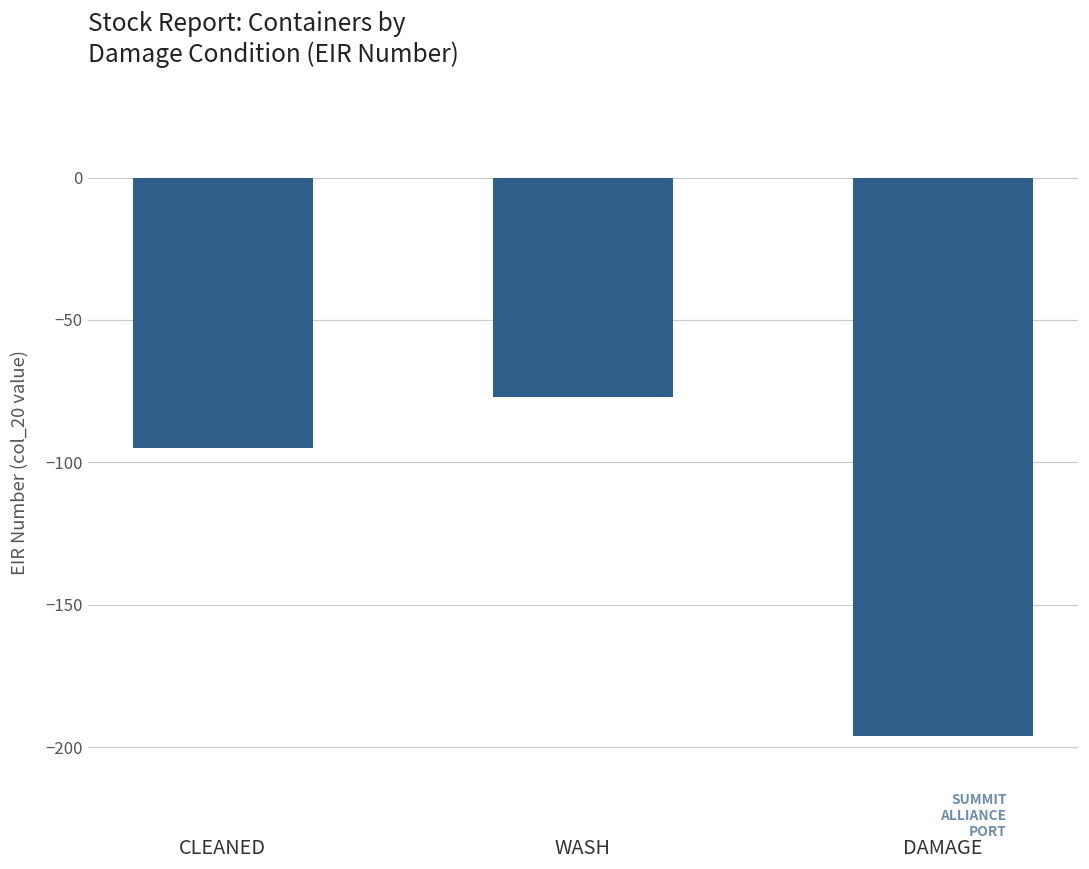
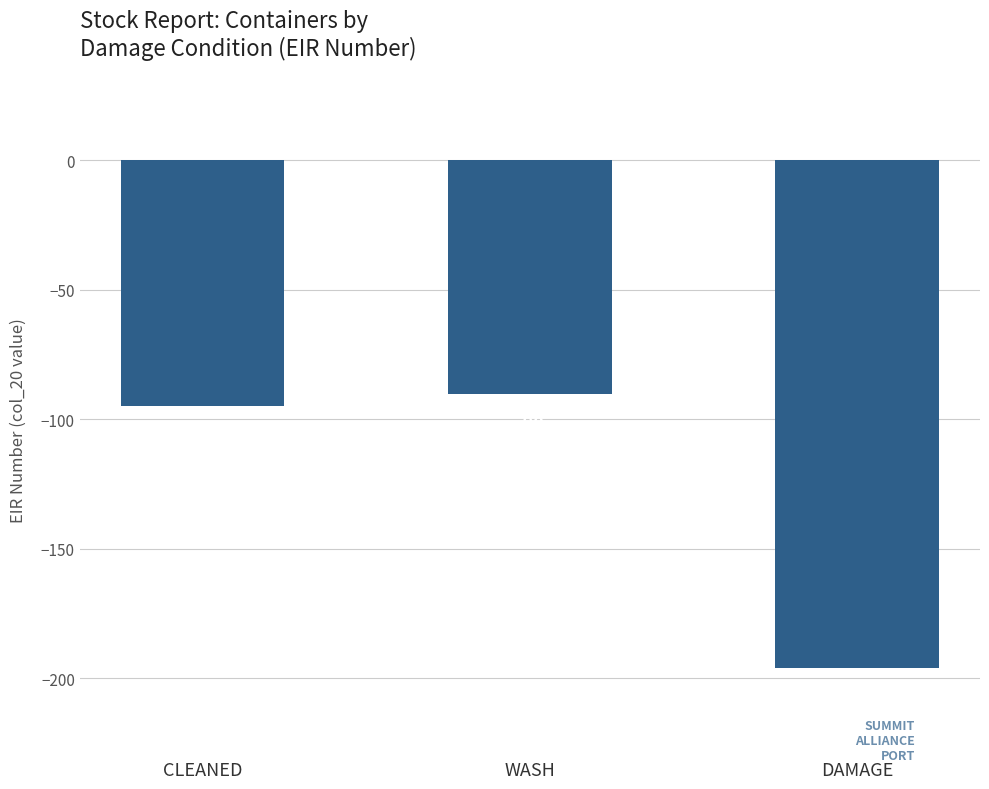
  {
    "CLEANED": -95,
-   "WASH": -77,
+   "WASH": -90,
    "DAMAGE": -196
  }
